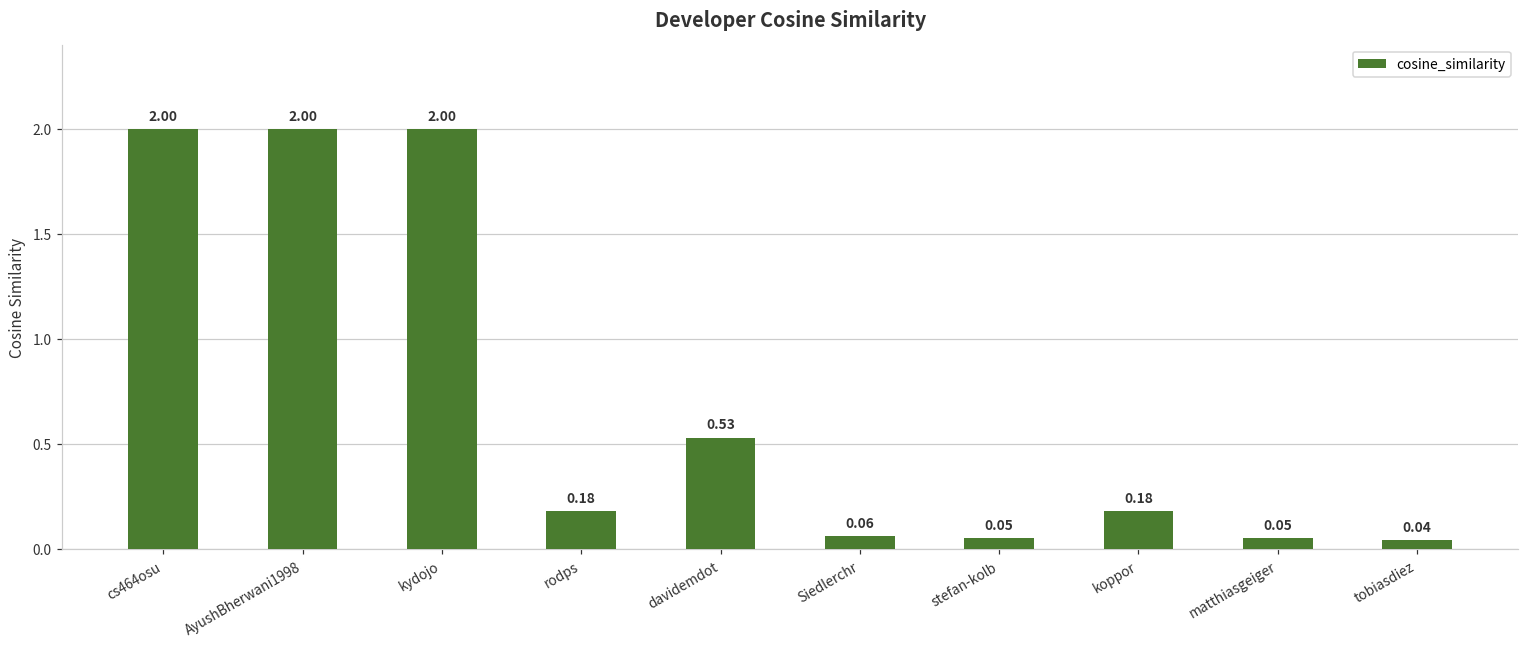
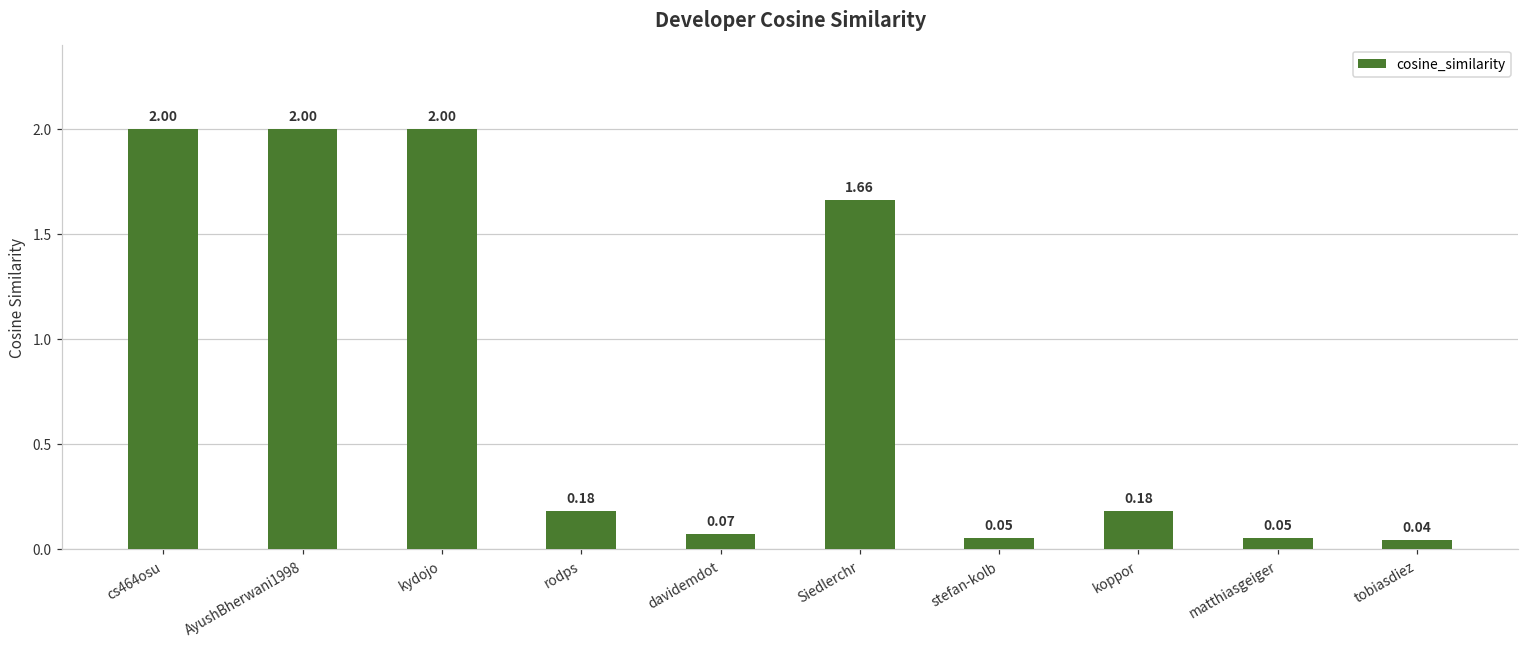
  {
    "cs464osu": 2.00,
    "AyushBherwani1998": 2.00,
    "kydojo": 2.00,
    "rodps": 0.18,
-   "davidemdot": 0.53,
-   "Siedlerchr": 0.06,
+   "davidemdot": 0.07,
+   "Siedlerchr": 1.66,
    "stefan-kolb": 0.05,
    "koppor": 0.18,
    "matthiasgeiger": 0.05,
    "tobiasdiez": 0.04
  }
